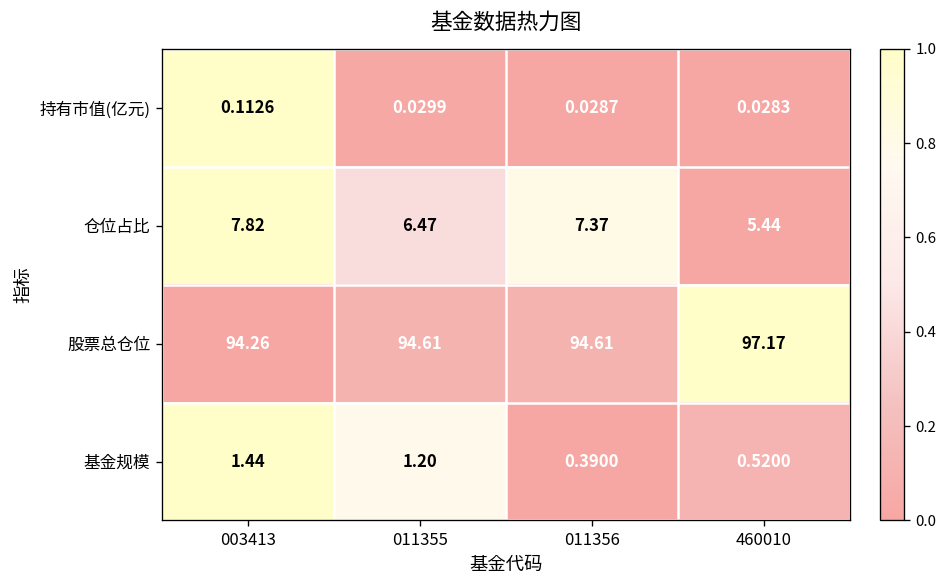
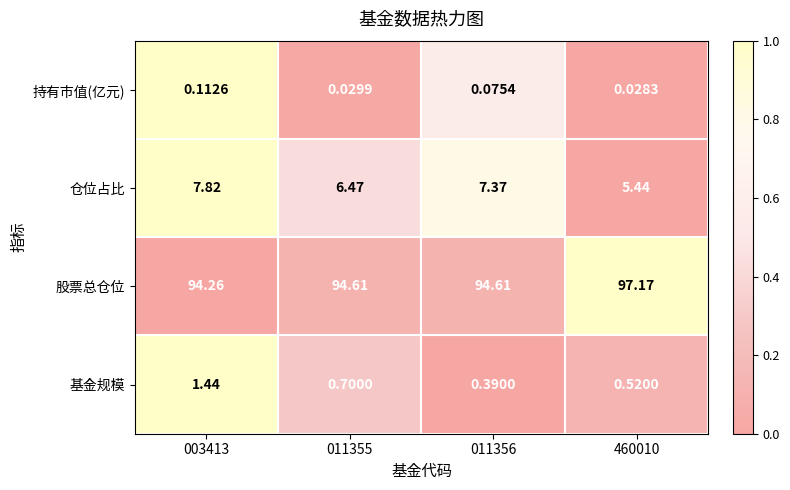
  {
    "持有市值(亿元)": {
      "003413": 0.1126,
      "011355": 0.0299,
-     "011356": 0.0287,
+     "011356": 0.0754,
      "460010": 0.0283
    },
    "仓位占比": {
      "003413": 7.82,
      "011355": 6.47,
      "011356": 7.37,
      "460010": 5.44
    },
    "股票总仓位": {
      "003413": 94.26,
      "011355": 94.61,
      "011356": 94.61,
      "460010": 97.17
    },
    "基金规模": {
      "003413": 1.44,
-     "011355": 1.20,
+     "011355": 0.7000,
      "011356": 0.3900,
      "460010": 0.5200
    }
  }
